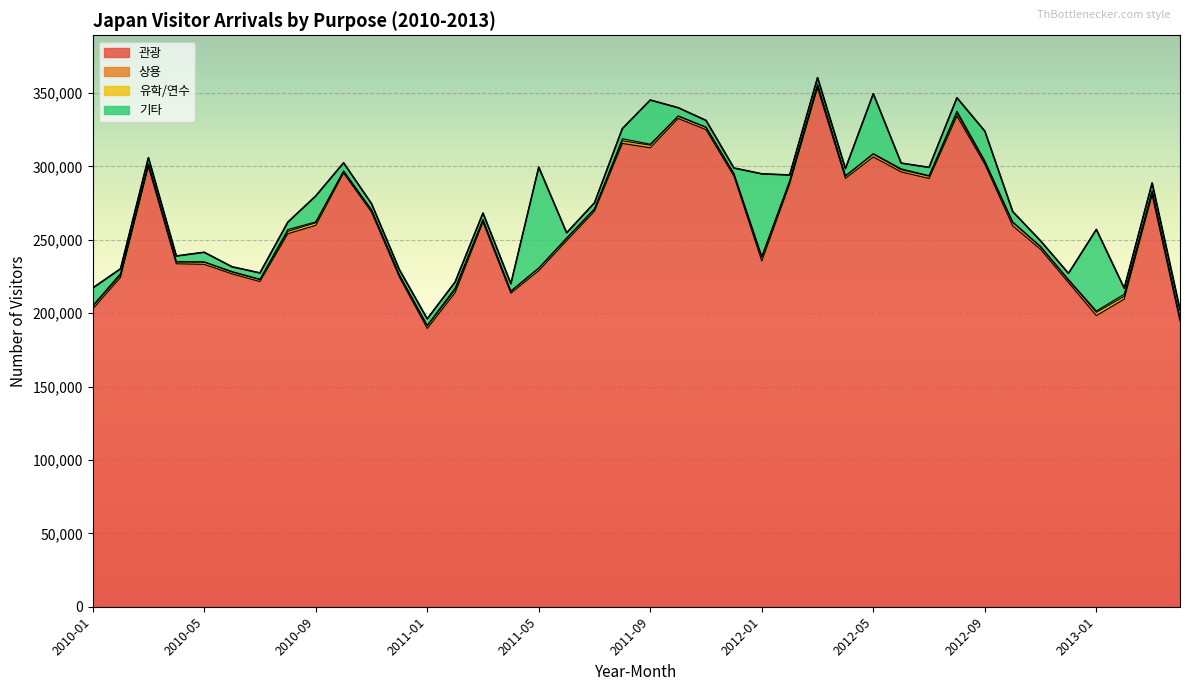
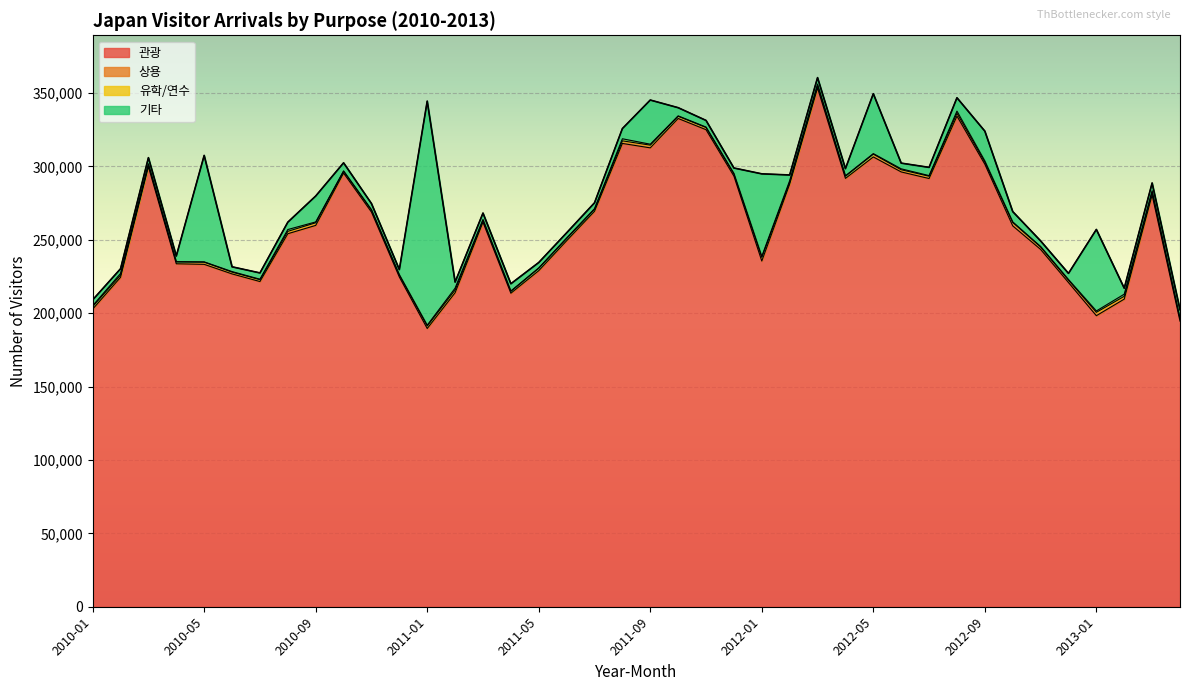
  {
    "기타": {
-     "2010-01": "12,000",
-     "2010-05": "7,000",
+     "2010-01": "4,000",
+     "2010-05": "73,000",
      "2010-09": "18,000",
-     "2011-01": "4,000",
-     "2011-05": "69,000",
+     "2011-01": "153,000",
+     "2011-05": "4,000",
      "2011-09": "30,000",
      "2012-01": "56,000",
      "2012-05": "41,000",
      "2012-09": "20,000",
      "2013-01": "56,000"
    }
  }
